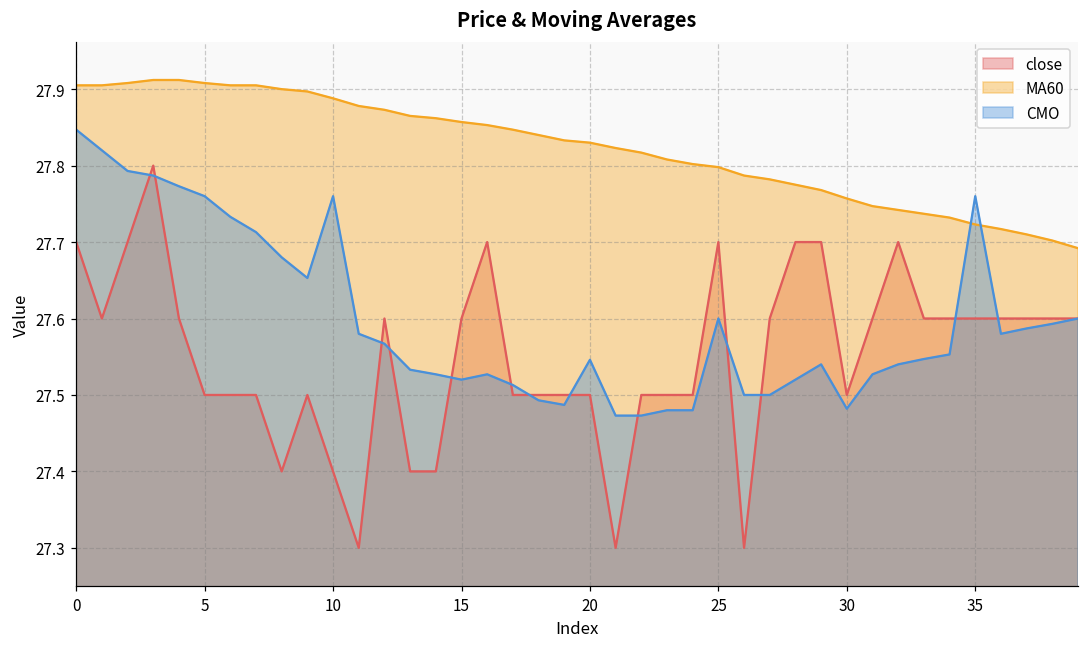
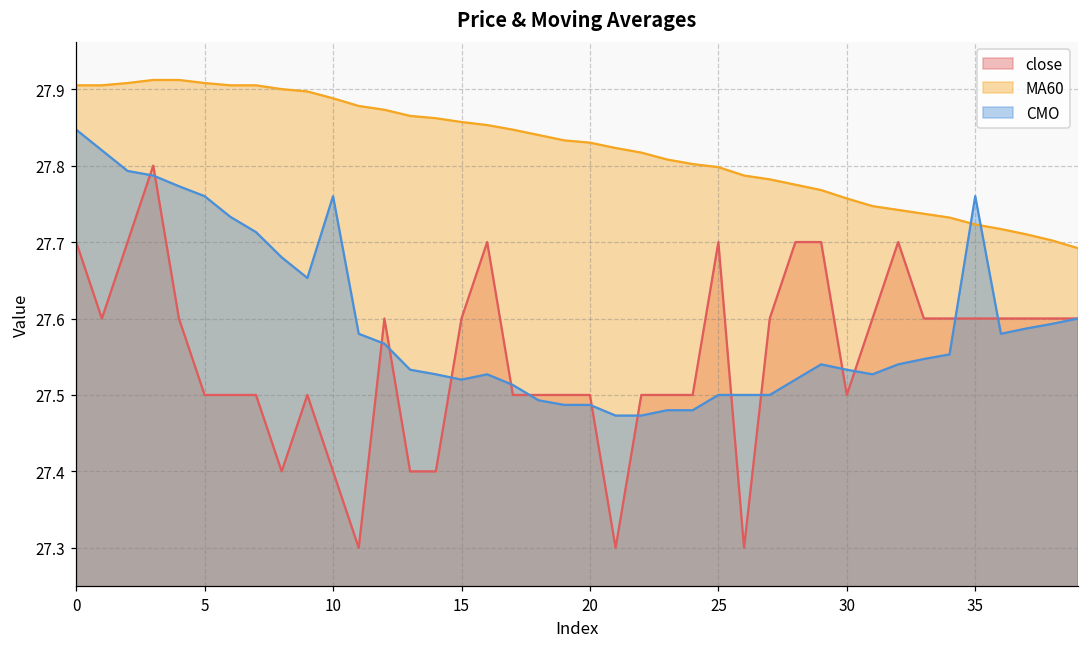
  {
    "CMO": {
      "0": 27.85,
      "5": 27.76,
      "10": 27.76,
      "15": 27.52,
-     "20": 27.55,
-     "25": 27.6,
-     "30": 27.48,
+     "20": 27.49,
+     "25": 27.5,
+     "30": 27.53,
      "35": 27.76
    }
  }
